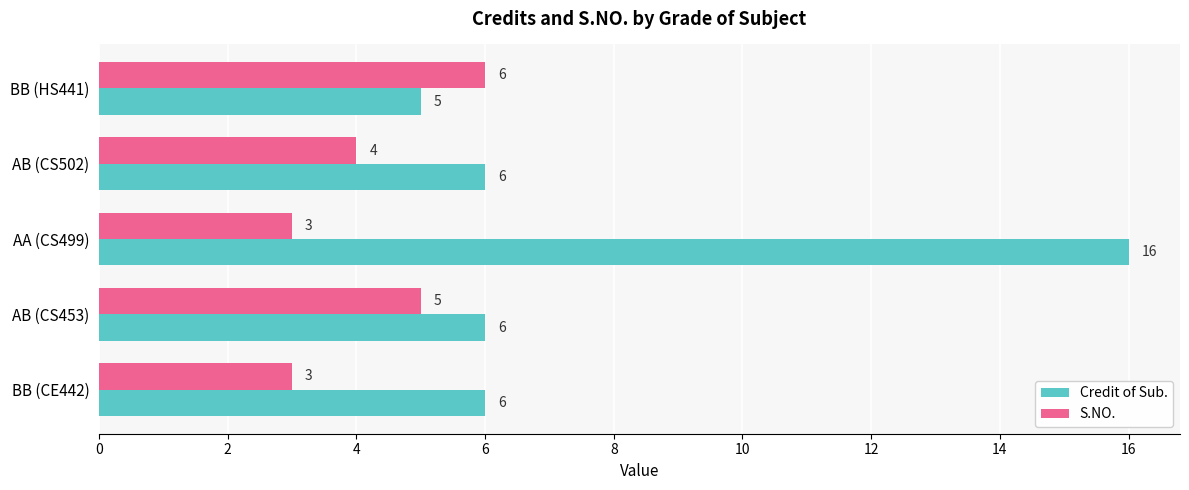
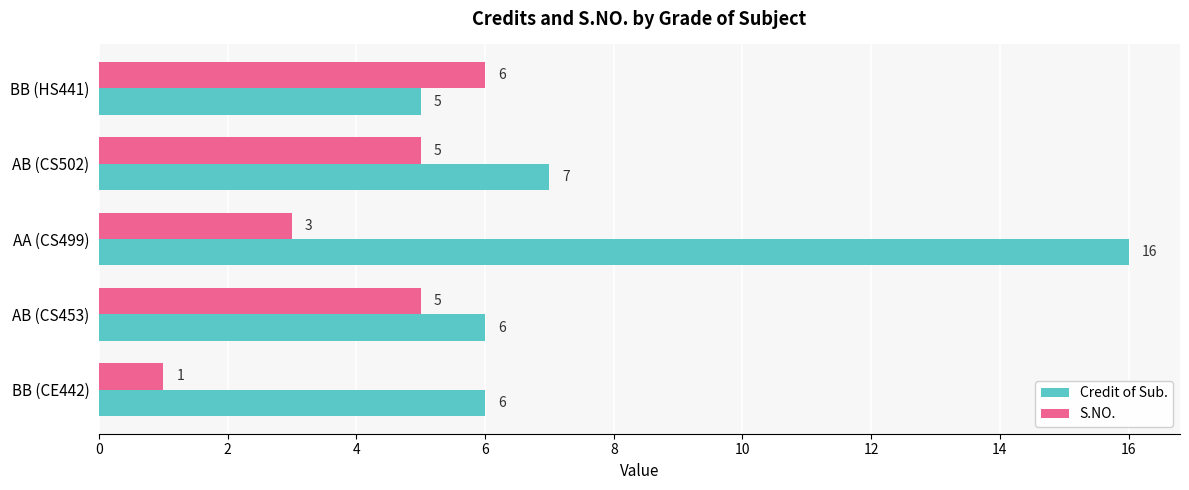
  {
    "Credit of Sub.": {
      "BB (HS441)": 5,
-     "AB (CS502)": 6,
+     "AB (CS502)": 7,
      "AA (CS499)": 16,
      "AB (CS453)": 6,
      "BB (CE442)": 6
    },
    "S.NO.": {
      "BB (HS441)": 6,
-     "AB (CS502)": 4,
+     "AB (CS502)": 5,
      "AA (CS499)": 3,
      "AB (CS453)": 5,
-     "BB (CE442)": 3
+     "BB (CE442)": 1
    }
  }
